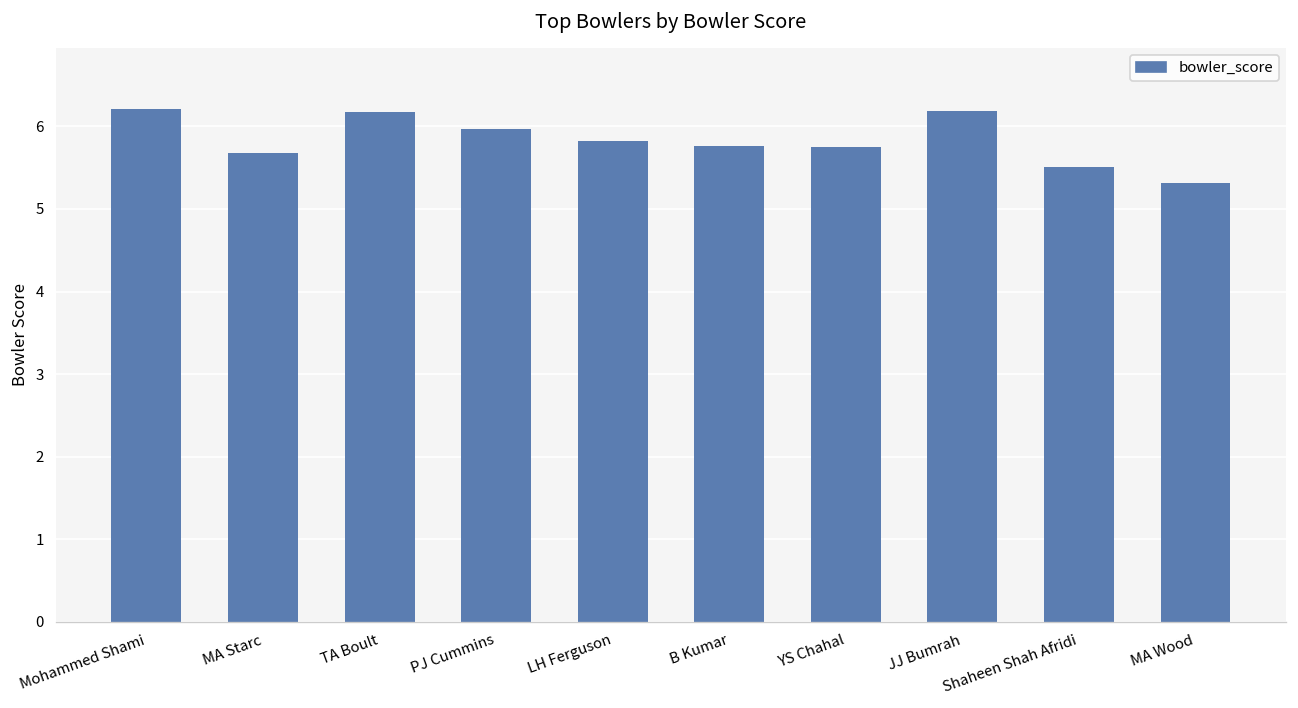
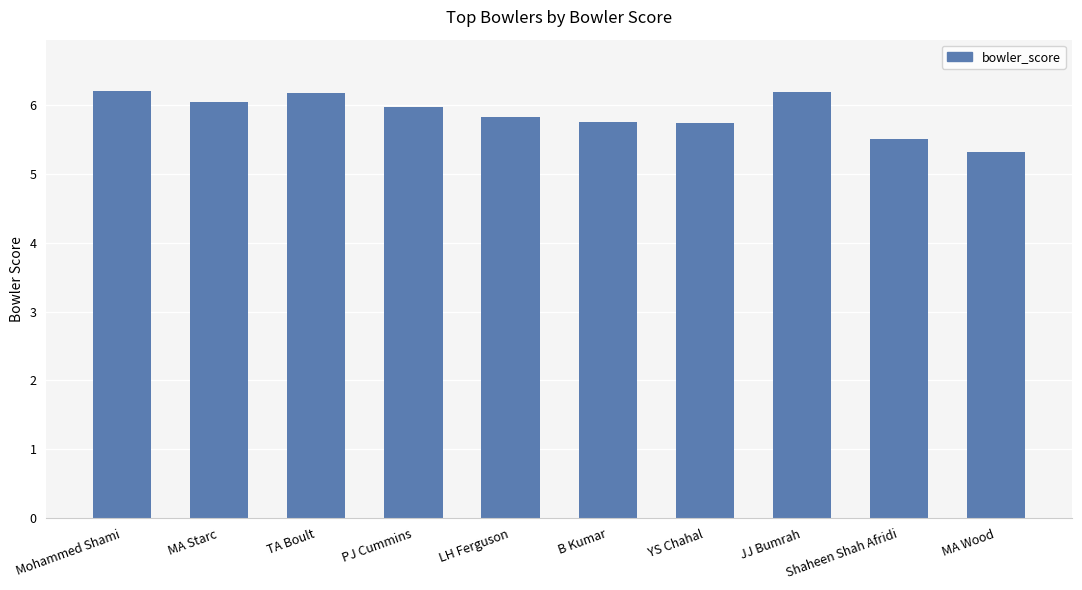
  {
    "Mohammed Shami": 6.2,
-   "MA Starc": 5.7,
+   "MA Starc": 6.0,
    "TA Boult": 6.2,
    "PJ Cummins": 6.0,
    "LH Ferguson": 5.8,
    "B Kumar": 5.8,
    "YS Chahal": 5.7,
    "JJ Bumrah": 6.2,
    "Shaheen Shah Afridi": 5.5,
    "MA Wood": 5.3
  }
